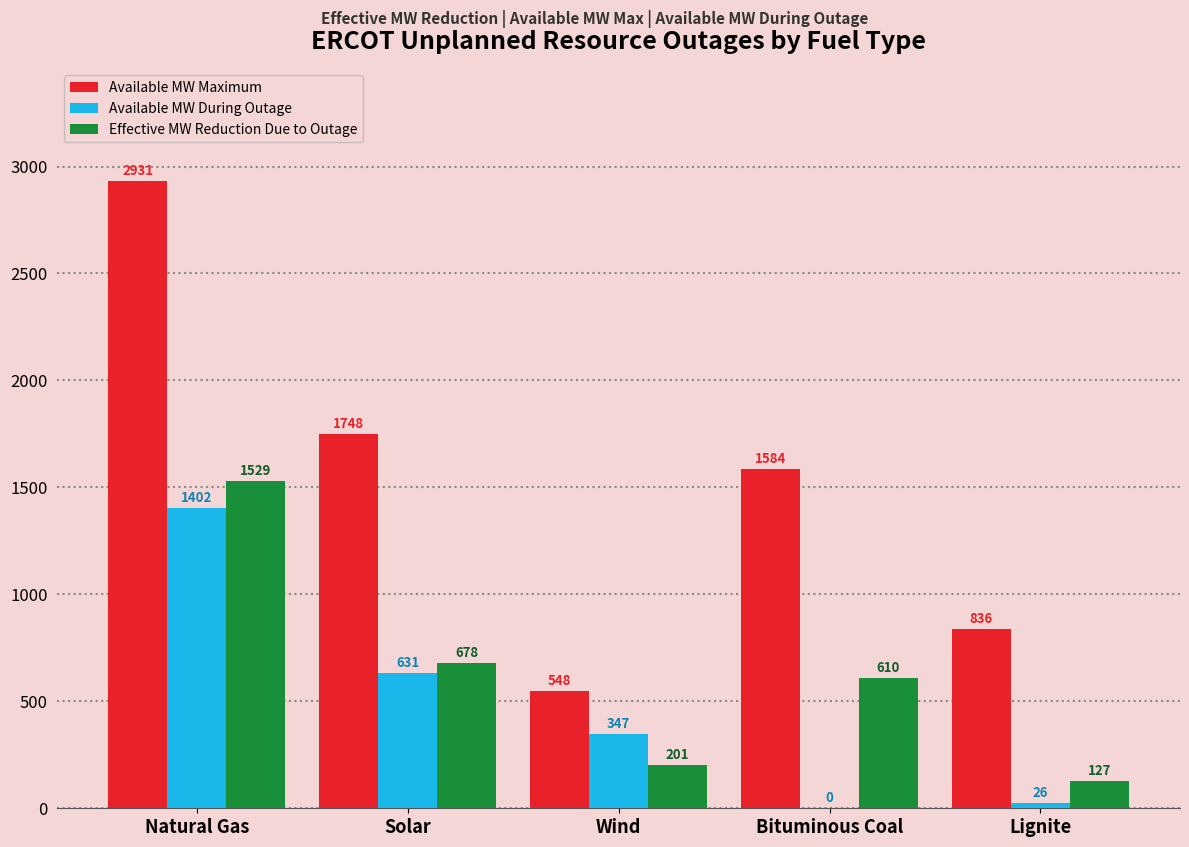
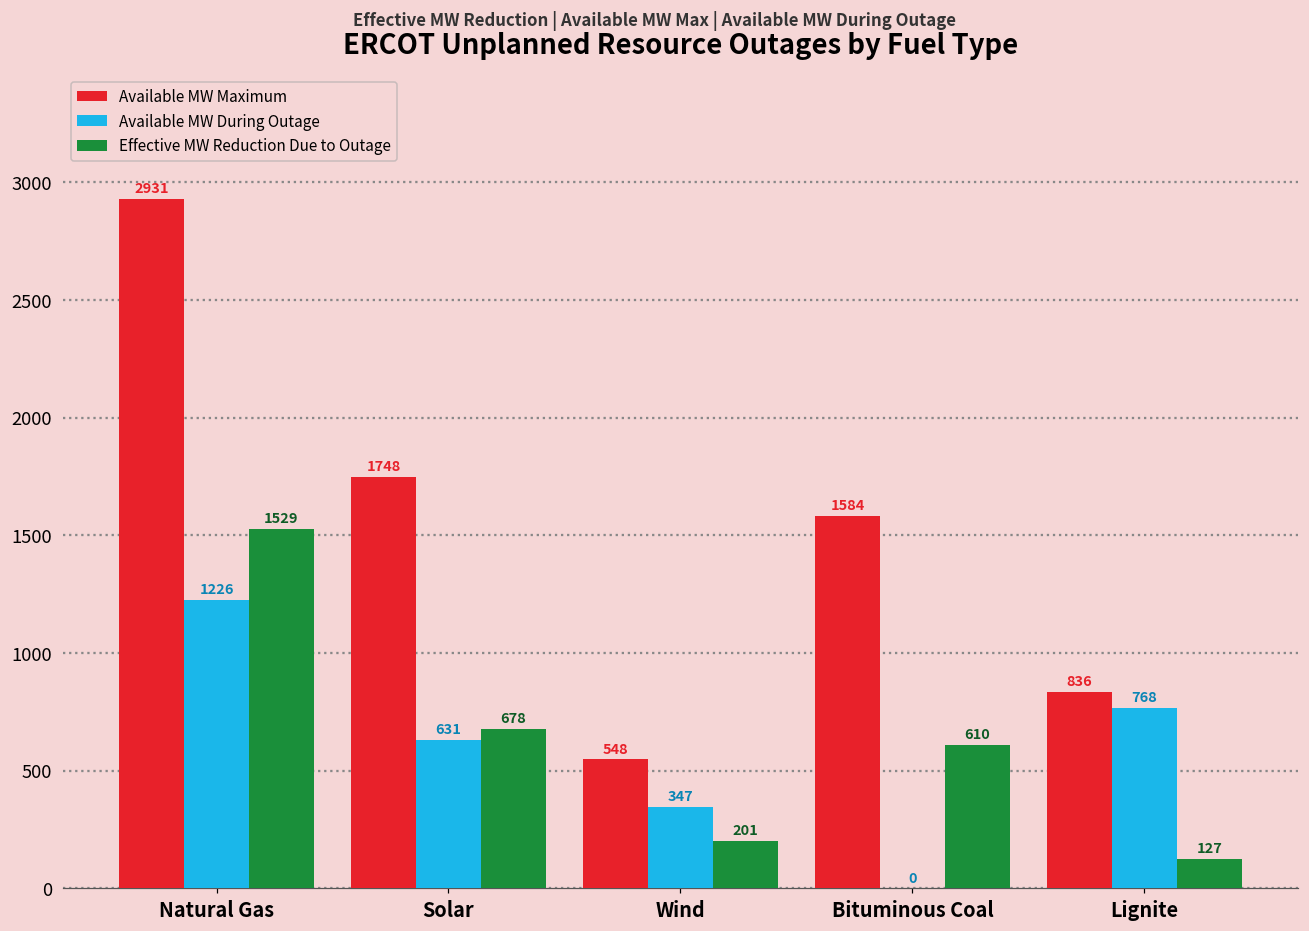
  {
    "Available MW Maximum": {
      "Natural Gas": 2931,
      "Solar": 1748,
      "Wind": 548,
      "Bituminous Coal": 1584,
      "Lignite": 836
    },
    "Available MW During Outage": {
-     "Natural Gas": 1402,
+     "Natural Gas": 1226,
      "Solar": 631,
      "Wind": 347,
      "Bituminous Coal": 0,
-     "Lignite": 26
+     "Lignite": 768
    },
    "Effective MW Reduction Due to Outage": {
      "Natural Gas": 1529,
      "Solar": 678,
      "Wind": 201,
      "Bituminous Coal": 610,
      "Lignite": 127
    }
  }
